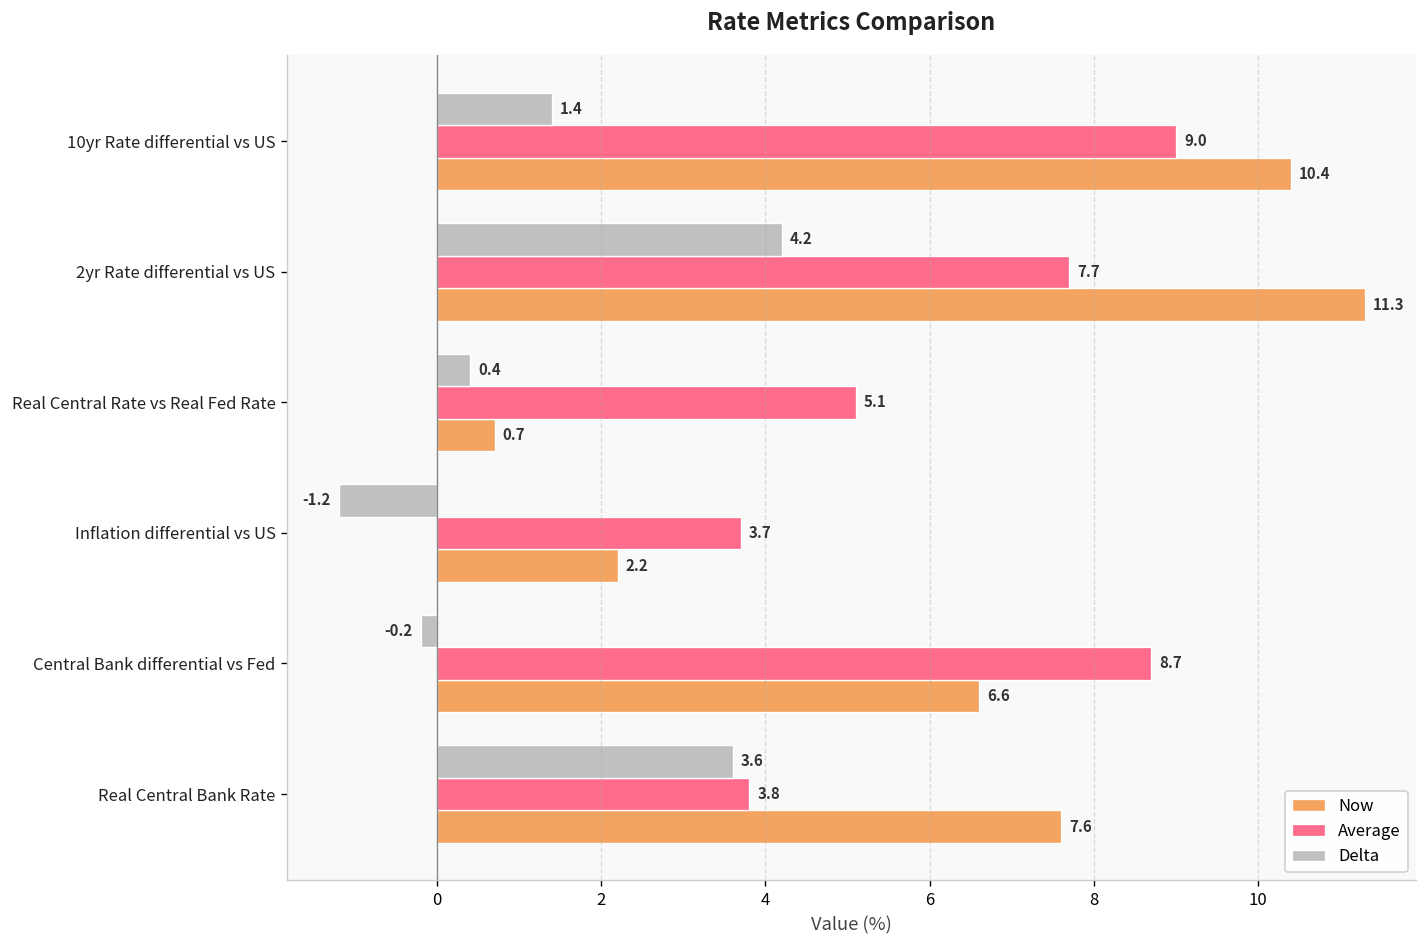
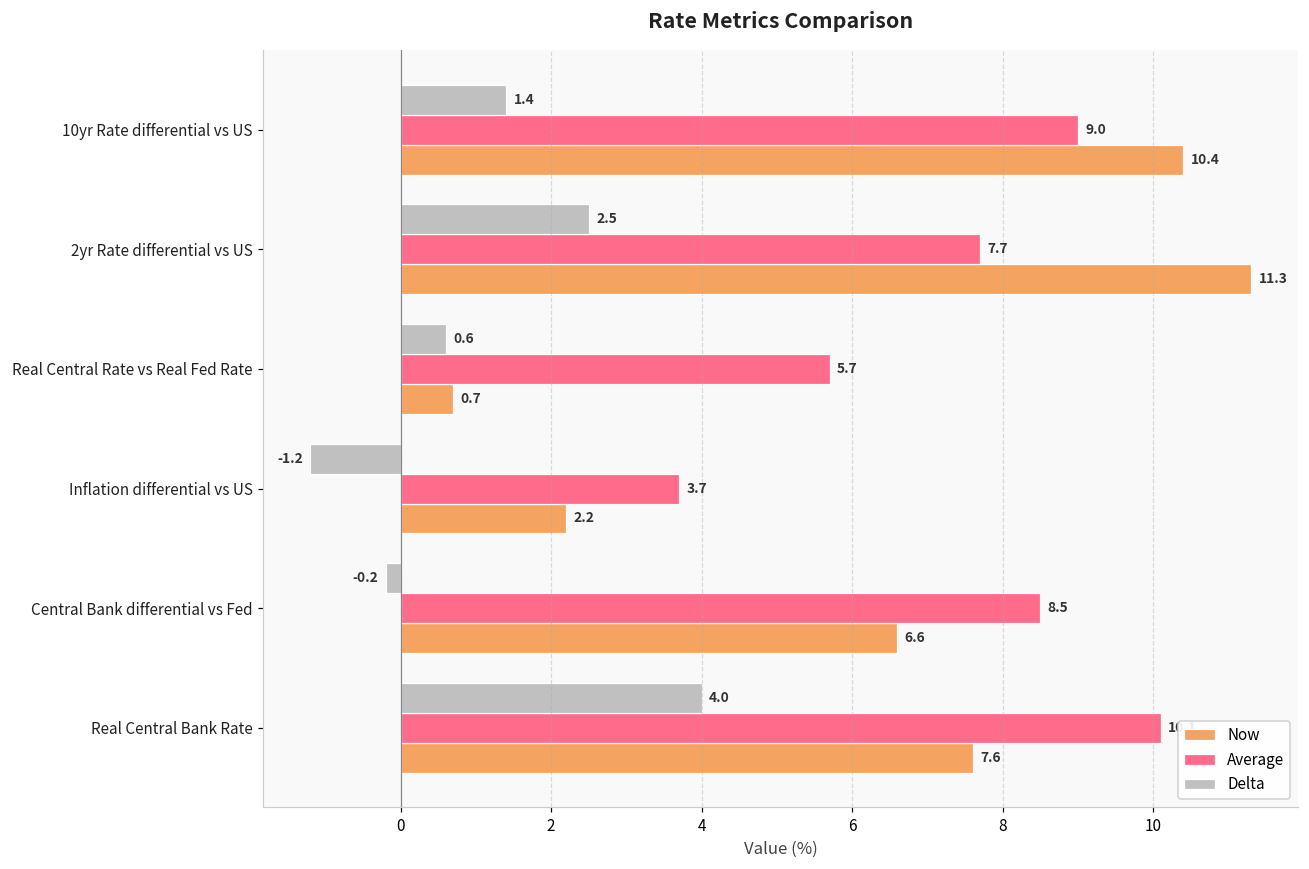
  {
    "Now": {
      "10yr Rate differential vs US": 10.4,
      "2yr Rate differential vs US": 11.3,
      "Real Central Rate vs Real Fed Rate": 0.7,
      "Inflation differential vs US": 2.2,
      "Central Bank differential vs Fed": 6.6,
      "Real Central Bank Rate": 7.6
    },
    "Average": {
      "10yr Rate differential vs US": 9.0,
      "2yr Rate differential vs US": 7.7,
-     "Real Central Rate vs Real Fed Rate": 5.1,
+     "Real Central Rate vs Real Fed Rate": 5.7,
      "Inflation differential vs US": 3.7,
-     "Central Bank differential vs Fed": 8.7,
-     "Real Central Bank Rate": 3.8
+     "Central Bank differential vs Fed": 8.5,
+     "Real Central Bank Rate": 10.1
    },
    "Delta": {
      "10yr Rate differential vs US": 1.4,
-     "2yr Rate differential vs US": 4.2,
-     "Real Central Rate vs Real Fed Rate": 0.4,
+     "2yr Rate differential vs US": 2.5,
+     "Real Central Rate vs Real Fed Rate": 0.6,
      "Inflation differential vs US": -1.2,
      "Central Bank differential vs Fed": -0.2,
-     "Real Central Bank Rate": 3.6
+     "Real Central Bank Rate": 4.0
    }
  }
